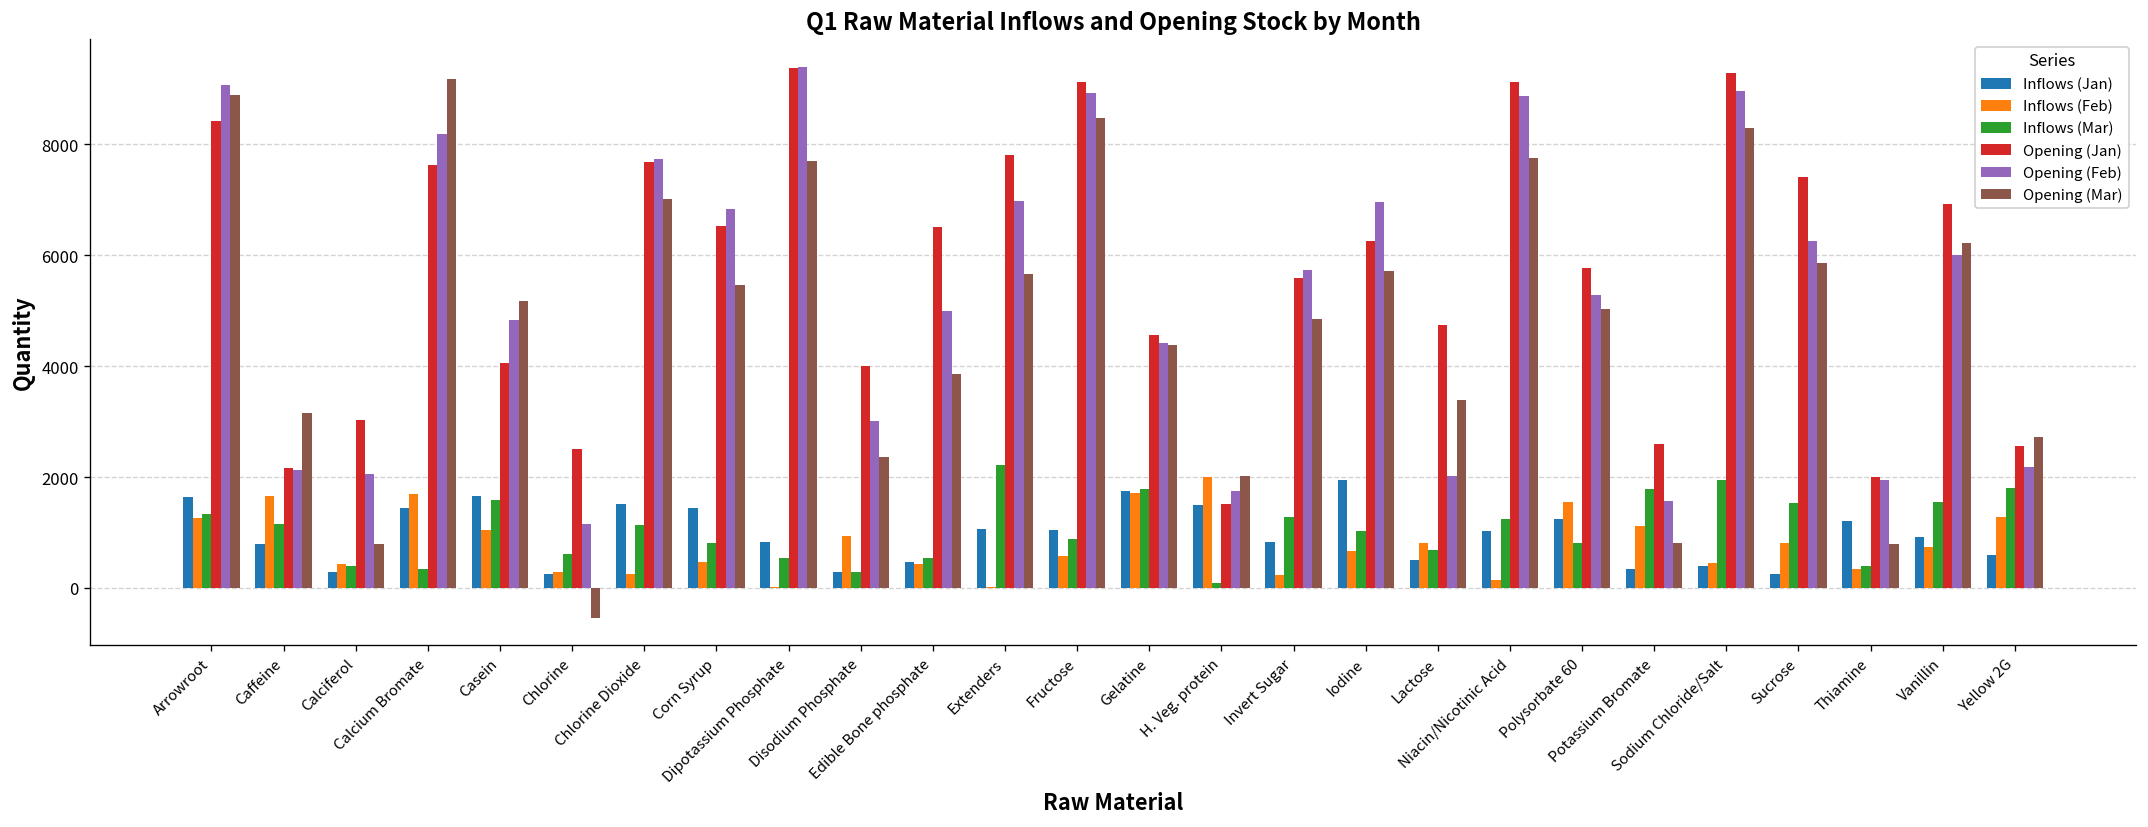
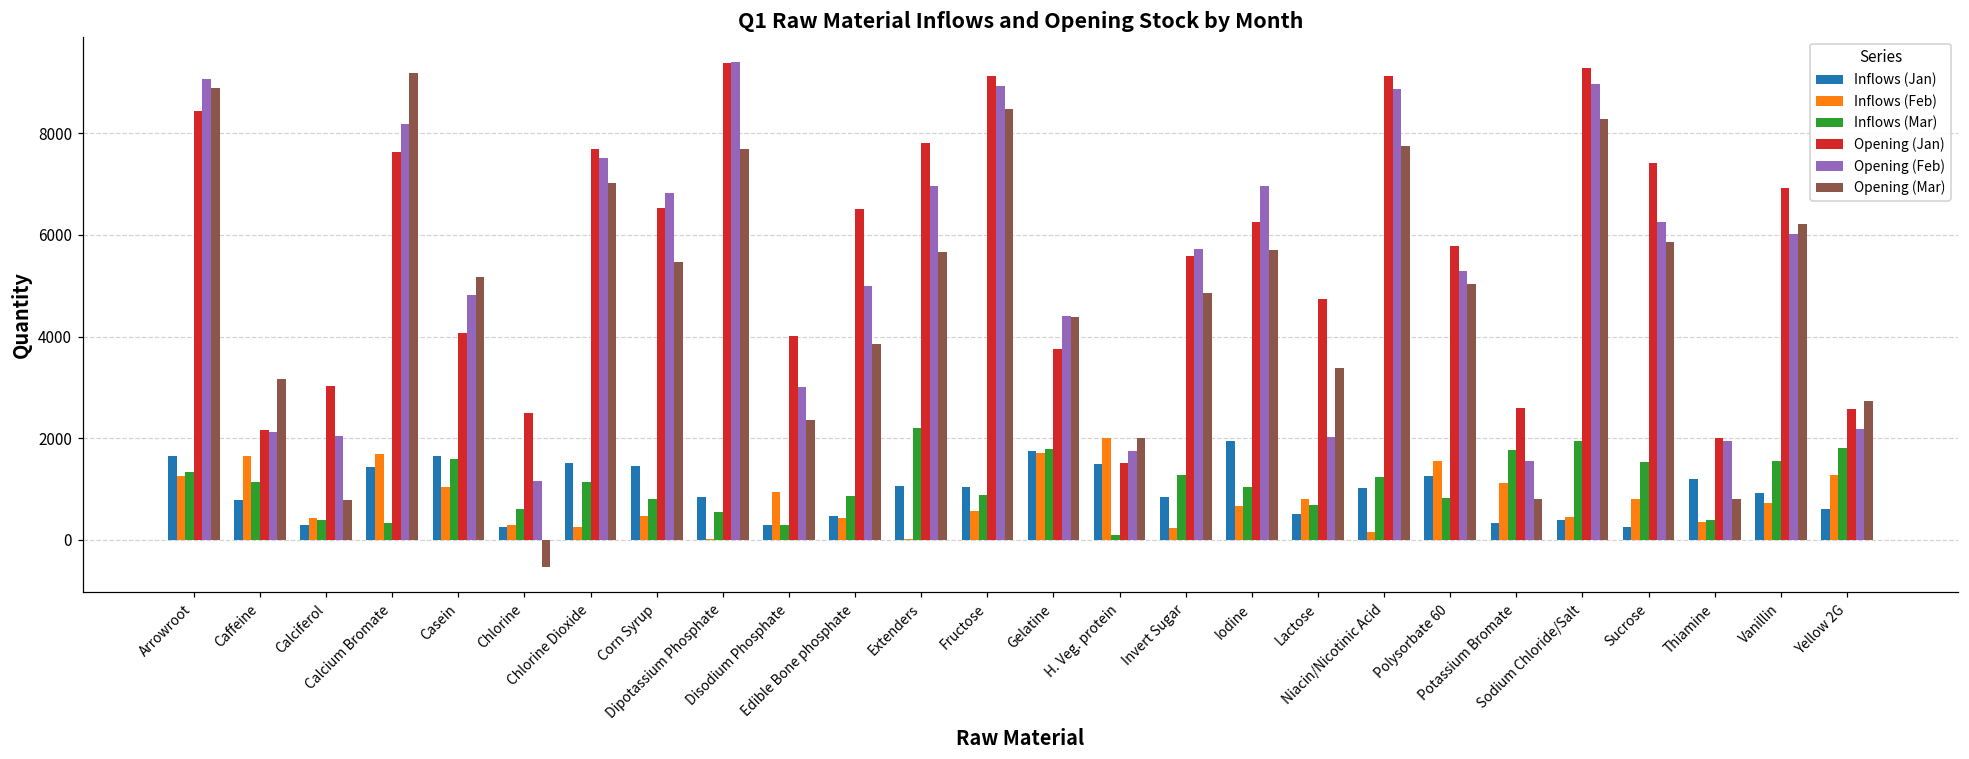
  {
    "Inflows (Jan)": {
      "Arrowroot": 1600,
      "Caffeine": 800,
      "Calciferol": 300,
      "Calcium Bromate": 1400,
      "Casein": 1700,
      "Chlorine": 300,
      "Chlorine Dioxide": 1500,
      "Corn Syrup": 1400,
      "Dipotassium Phosphate": 800,
      "Disodium Phosphate": 300,
      "Edible Bone phosphate": 500,
      "Extenders": 1100,
      "Fructose": 1000,
      "Gelatine": 1800,
      "H. Veg. protein": 1500,
      "Invert Sugar": 800,
      "Iodine": 1900,
      "Lactose": 500,
      "Niacin/Nicotinic Acid": 1000,
      "Polysorbate 60": 1200,
      "Potassium Bromate": 300,
      "Sodium Chloride/Salt": 400,
      "Sucrose": 200,
      "Thiamine": 1200,
      "Vanillin": 900,
      "Yellow 2G": 600
    },
    "Inflows (Feb)": {
      "Arrowroot": 1300,
      "Caffeine": 1700,
      "Calciferol": 400,
      "Calcium Bromate": 1700,
      "Casein": 1000,
      "Chlorine": 300,
      "Chlorine Dioxide": 300,
      "Corn Syrup": 500,
      "Disodium Phosphate": 900,
      "Edible Bone phosphate": 400,
      "Fructose": 600,
      "Gelatine": 1700,
      "H. Veg. protein": 2000,
      "Invert Sugar": 200,
      "Iodine": 700,
      "Lactose": 800,
      "Niacin/Nicotinic Acid": 100,
      "Polysorbate 60": 1500,
      "Potassium Bromate": 1100,
      "Sodium Chloride/Salt": 400,
      "Sucrose": 800,
      "Thiamine": 300,
      "Vanillin": 700,
      "Yellow 2G": 1300
    },
    "Inflows (Mar)": {
      "Arrowroot": 1300,
      "Caffeine": 1100,
      "Calciferol": 400,
      "Calcium Bromate": 300,
      "Casein": 1600,
      "Chlorine": 600,
      "Chlorine Dioxide": 1100,
      "Corn Syrup": 800,
      "Dipotassium Phosphate": 500,
      "Disodium Phosphate": 300,
-     "Edible Bone phosphate": 500,
+     "Edible Bone phosphate": 900,
      "Extenders": 2200,
      "Fructose": 900,
      "Gelatine": 1800,
      "H. Veg. protein": 100,
      "Invert Sugar": 1300,
      "Iodine": 1000,
      "Lactose": 700,
      "Niacin/Nicotinic Acid": 1200,
      "Polysorbate 60": 800,
      "Potassium Bromate": 1800,
      "Sodium Chloride/Salt": 2000,
      "Sucrose": 1500,
      "Thiamine": 400,
      "Vanillin": 1500,
      "Yellow 2G": 1800
    },
    "Opening (Jan)": {
      "Arrowroot": 8400,
      "Caffeine": 2200,
      "Calciferol": 3000,
      "Calcium Bromate": 7600,
      "Casein": 4100,
      "Chlorine": 2500,
      "Chlorine Dioxide": 7700,
      "Corn Syrup": 6500,
      "Dipotassium Phosphate": 9400,
      "Disodium Phosphate": 4000,
      "Edible Bone phosphate": 6500,
      "Extenders": 7800,
      "Fructose": 9100,
-     "Gelatine": 4600,
+     "Gelatine": 3800,
      "H. Veg. protein": 1500,
      "Invert Sugar": 5600,
      "Iodine": 6200,
      "Lactose": 4700,
      "Niacin/Nicotinic Acid": 9100,
      "Polysorbate 60": 5800,
      "Potassium Bromate": 2600,
      "Sodium Chloride/Salt": 9300,
      "Sucrose": 7400,
      "Thiamine": 2000,
      "Vanillin": 6900,
      "Yellow 2G": 2600
    },
    "Opening (Feb)": {
      "Arrowroot": 9100,
      "Caffeine": 2100,
      "Calciferol": 2000,
      "Calcium Bromate": 8200,
      "Casein": 4800,
      "Chlorine": 1200,
-     "Chlorine Dioxide": 7700,
+     "Chlorine Dioxide": 7500,
      "Corn Syrup": 6800,
      "Dipotassium Phosphate": 9400,
      "Disodium Phosphate": 3000,
      "Edible Bone phosphate": 5000,
      "Extenders": 7000,
      "Fructose": 8900,
      "Gelatine": 4400,
      "H. Veg. protein": 1700,
      "Invert Sugar": 5700,
      "Iodine": 7000,
      "Lactose": 2000,
      "Niacin/Nicotinic Acid": 8900,
      "Polysorbate 60": 5300,
      "Potassium Bromate": 1600,
      "Sodium Chloride/Salt": 9000,
      "Sucrose": 6200,
      "Thiamine": 1900,
      "Vanillin": 6000,
      "Yellow 2G": 2200
    },
    "Opening (Mar)": {
      "Arrowroot": 8900,
      "Caffeine": 3200,
      "Calciferol": 800,
      "Calcium Bromate": 9200,
      "Casein": 5200,
      "Chlorine": -500,
      "Chlorine Dioxide": 7000,
      "Corn Syrup": 5500,
      "Dipotassium Phosphate": 7700,
      "Disodium Phosphate": 2400,
      "Edible Bone phosphate": 3900,
      "Extenders": 5700,
      "Fructose": 8500,
      "Gelatine": 4400,
      "H. Veg. protein": 2000,
      "Invert Sugar": 4900,
      "Iodine": 5700,
      "Lactose": 3400,
      "Niacin/Nicotinic Acid": 7800,
      "Polysorbate 60": 5000,
      "Potassium Bromate": 800,
      "Sodium Chloride/Salt": 8300,
      "Sucrose": 5900,
      "Thiamine": 800,
      "Vanillin": 6200,
      "Yellow 2G": 2700
    }
  }
